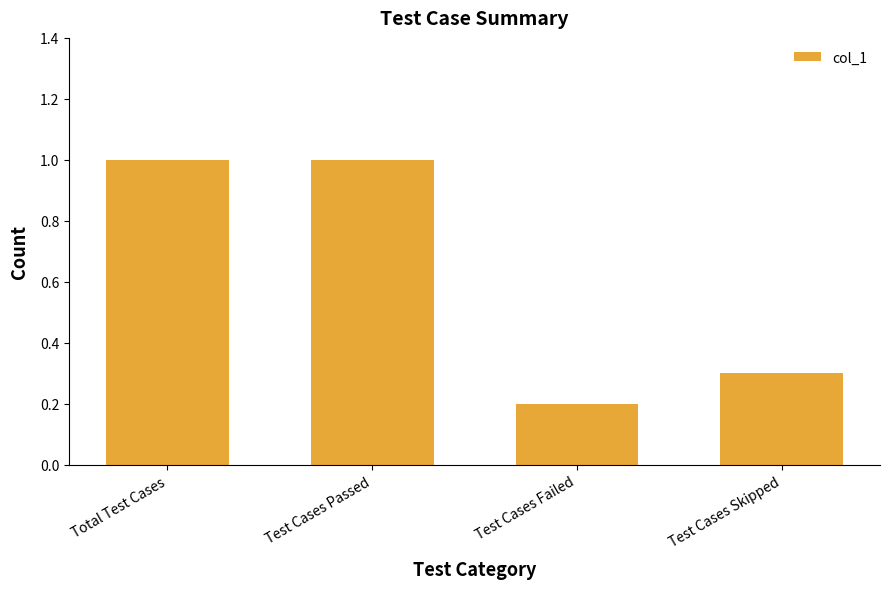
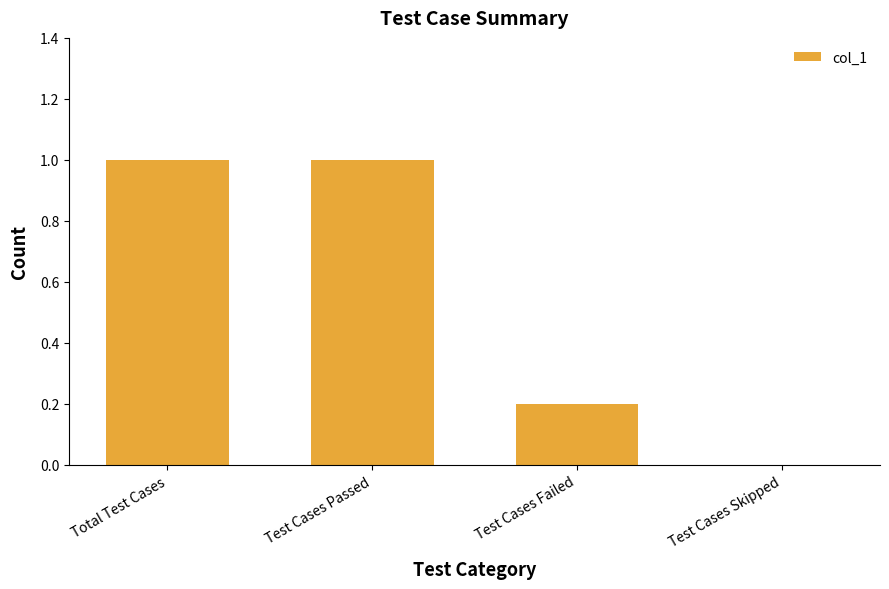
  {
    "Total Test Cases": 1.0,
    "Test Cases Passed": 1.0,
    "Test Cases Failed": 0.2,
-   "Test Cases Skipped": 0.3
+   "Test Cases Skipped": 0.0
  }
